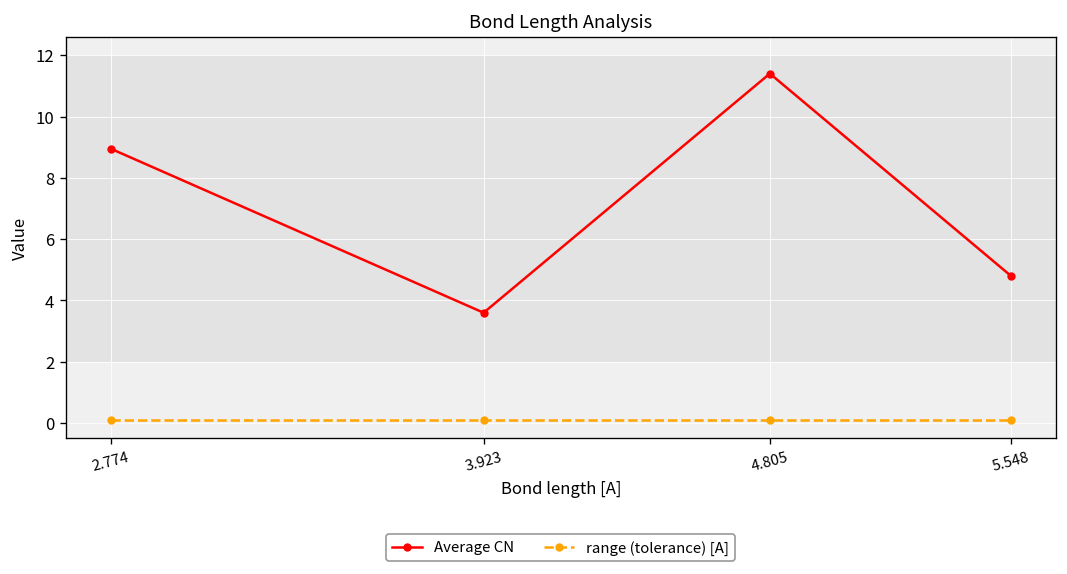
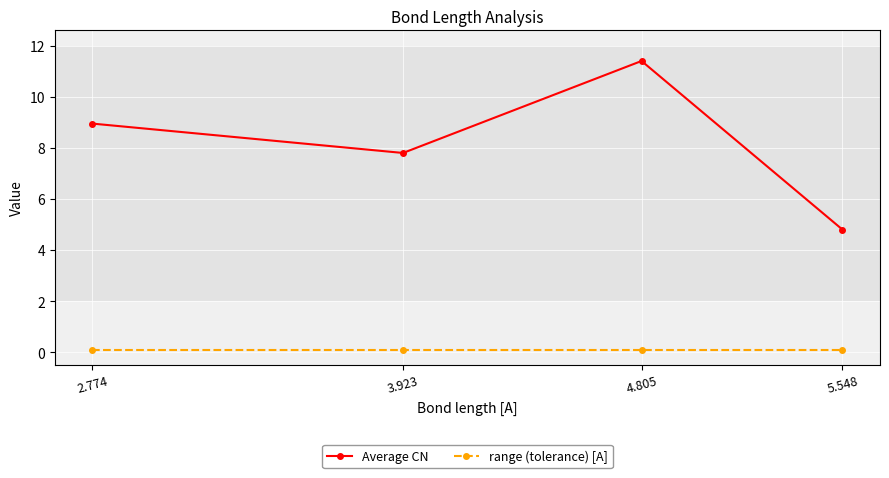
  {
    "Average CN": {
      "2.774": 9.0,
-     "3.923": 3.6,
+     "3.923": 7.8,
      "4.805": 11.4,
      "5.548": 4.8
    },
    "range (tolerance) [A]": {
      "2.774": 0.1,
      "3.923": 0.1,
      "4.805": 0.1,
      "5.548": 0.1
    }
  }
